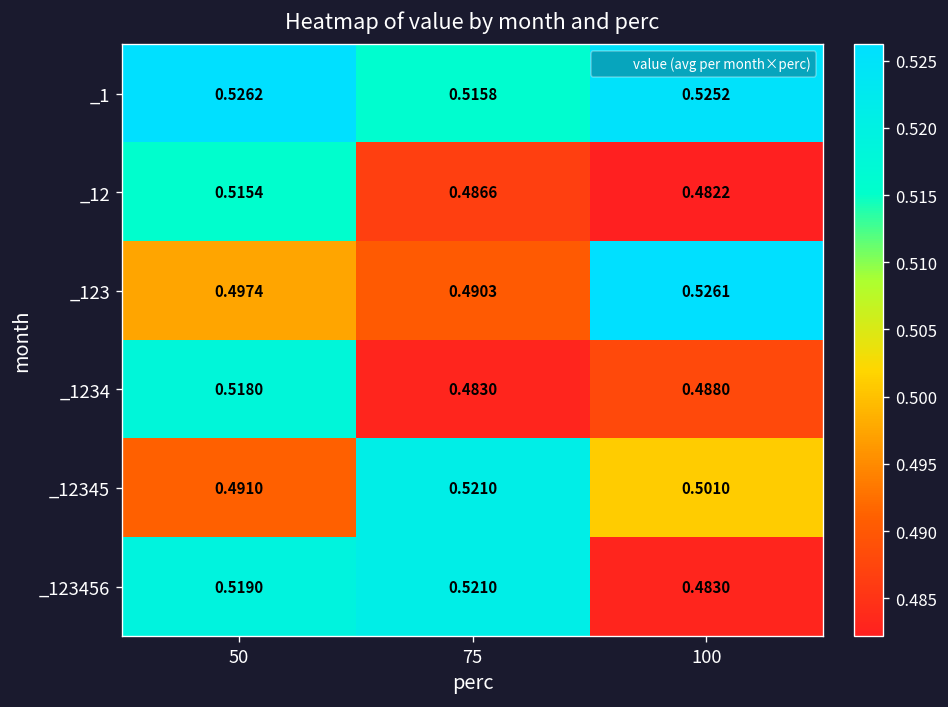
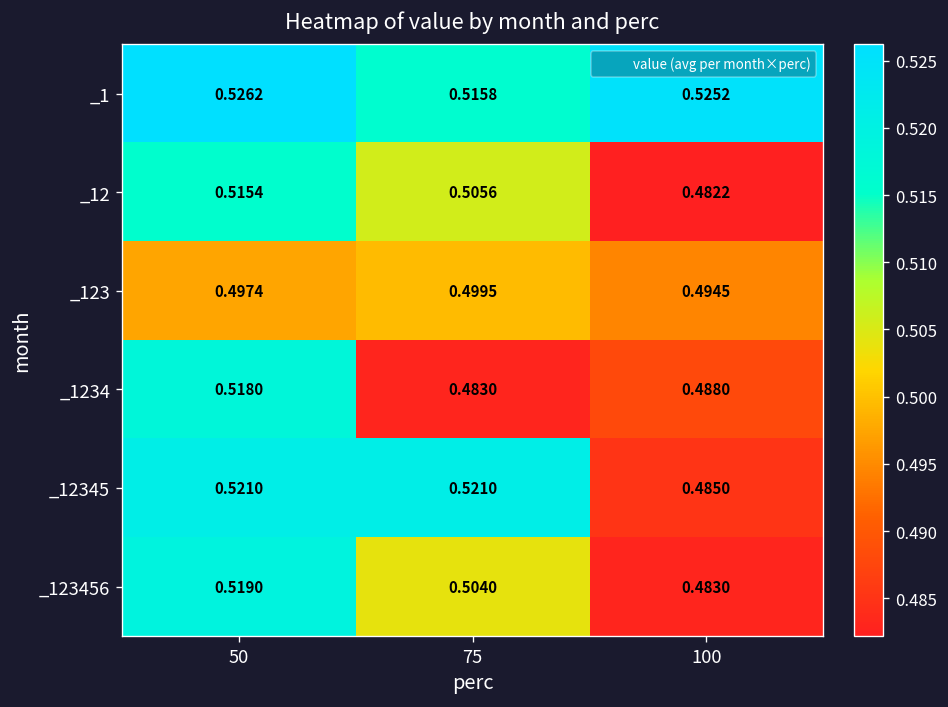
  {
    "_1": {
      "50": 0.5262,
      "75": 0.5158,
      "100": 0.5252
    },
    "_12": {
      "50": 0.5154,
-     "75": 0.4866,
+     "75": 0.5056,
      "100": 0.4822
    },
    "_123": {
      "50": 0.4974,
-     "75": 0.4903,
-     "100": 0.5261
+     "75": 0.4995,
+     "100": 0.4945
    },
    "_1234": {
      "50": 0.5180,
      "75": 0.4830,
      "100": 0.4880
    },
    "_12345": {
-     "50": 0.4910,
+     "50": 0.5210,
      "75": 0.5210,
-     "100": 0.5010
+     "100": 0.4850
    },
    "_123456": {
      "50": 0.5190,
-     "75": 0.5210,
+     "75": 0.5040,
      "100": 0.4830
    }
  }
